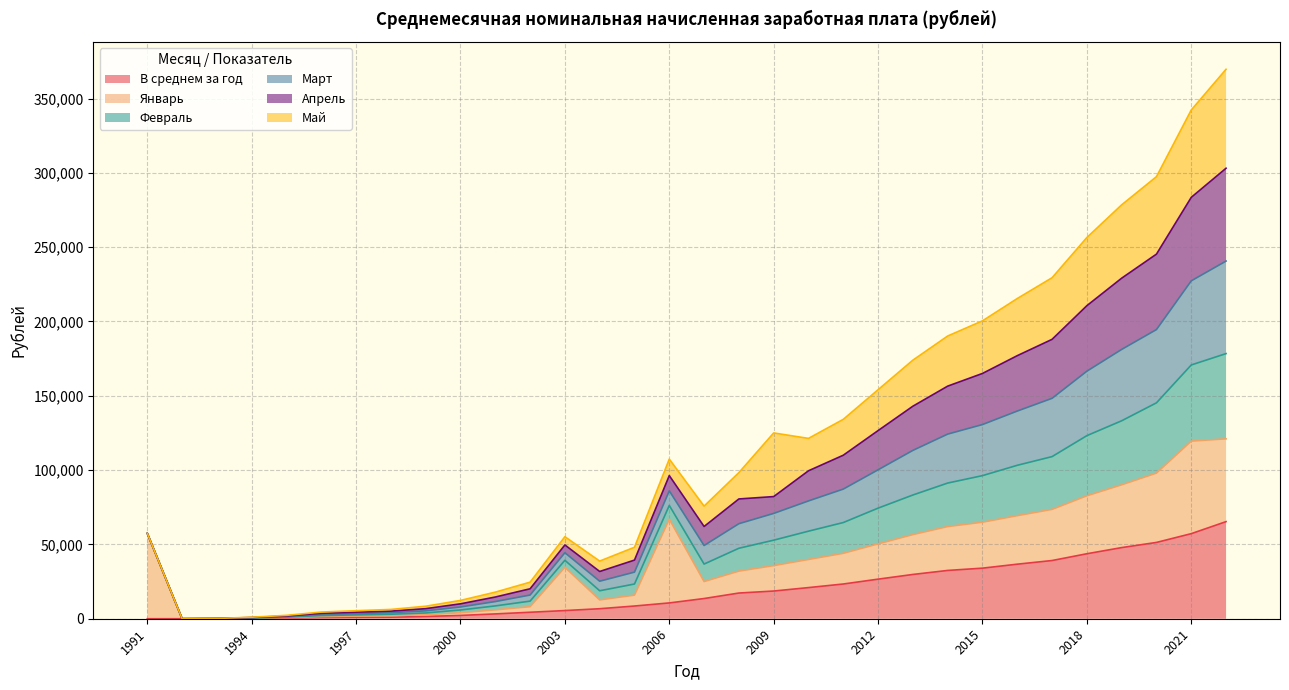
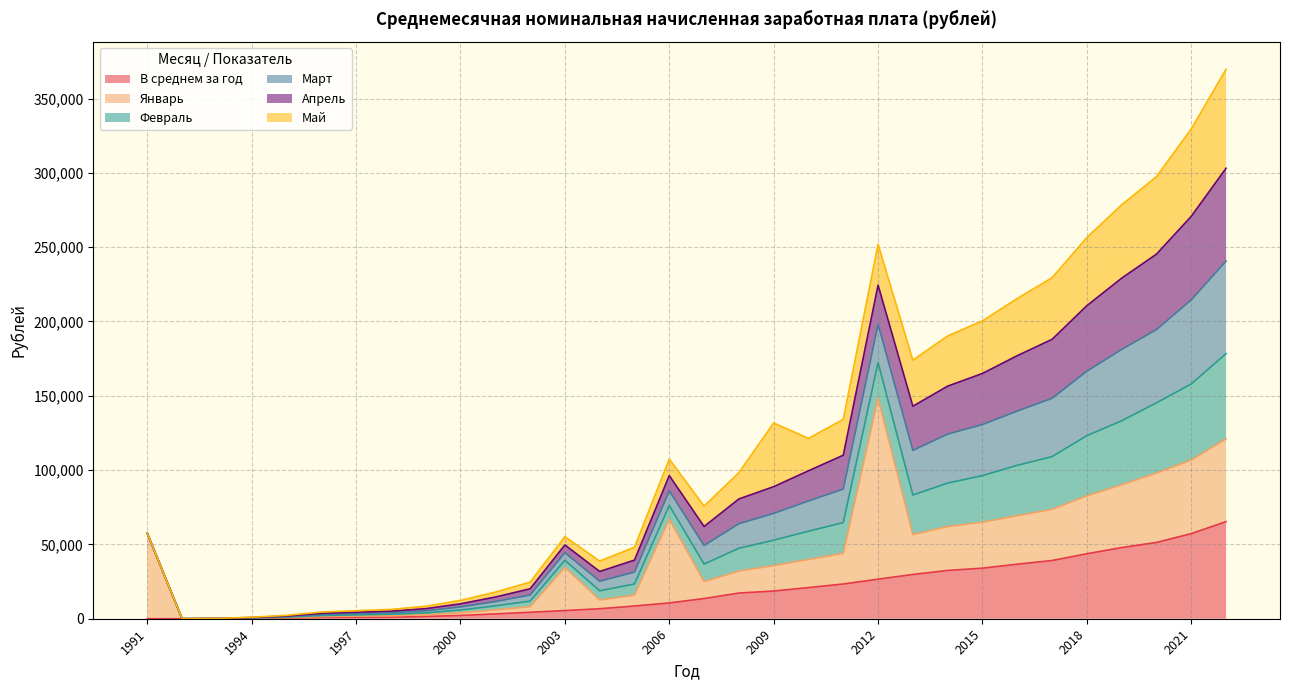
  {
    "В среднем за год": {
      "1991": "0",
      "2000": "2,000",
      "2003": "5,000",
      "2006": "11,000",
      "2009": "19,000",
      "2012": "27,000",
      "2015": "34,000",
      "2018": "44,000",
      "2021": "57,000"
    },
    "Январь": {
      "2000": "2,000",
      "2003": "29,000",
      "2006": "56,000",
      "2009": "17,000",
-     "2012": "24,000",
+     "2012": "122,000",
      "2015": "31,000",
      "2018": "39,000",
-     "2021": "62,000"
+     "2021": "50,000"
    },
    "Апрель": {
      "2000": "2,000",
      "2003": "5,000",
      "2006": "10,000",
-     "2009": "11,000",
+     "2009": "18,000",
      "2012": "26,000",
      "2015": "34,000",
      "2018": "44,000",
      "2021": "56,000"
    },
    "Май": {
      "2000": "2,000",
      "2003": "6,000",
      "2006": "11,000",
      "2009": "43,000",
      "2012": "27,000",
      "2015": "35,000",
      "2018": "46,000",
      "2021": "59,000"
    }
  }
